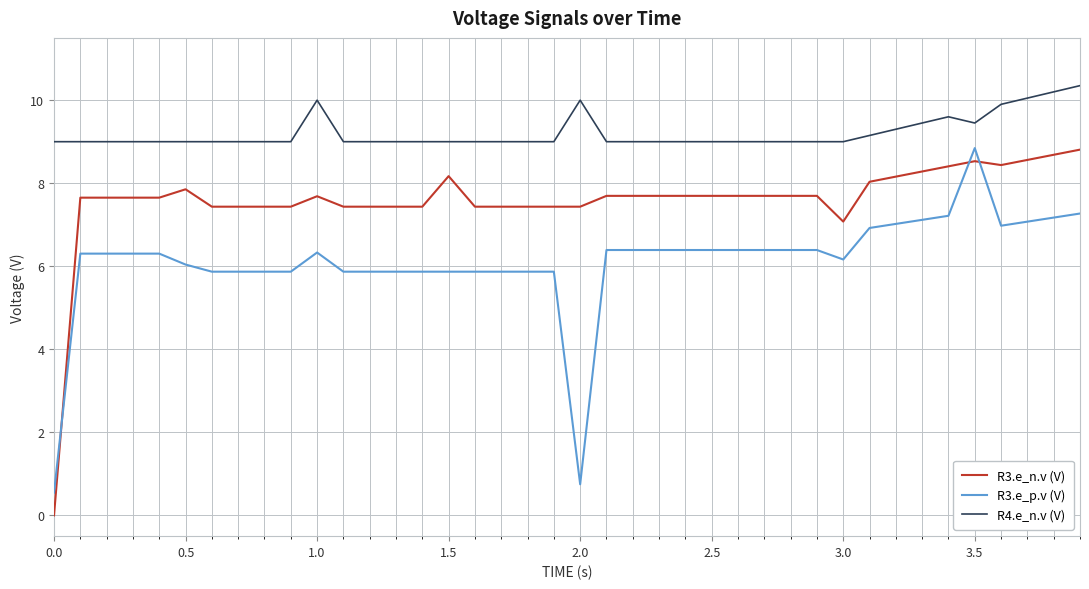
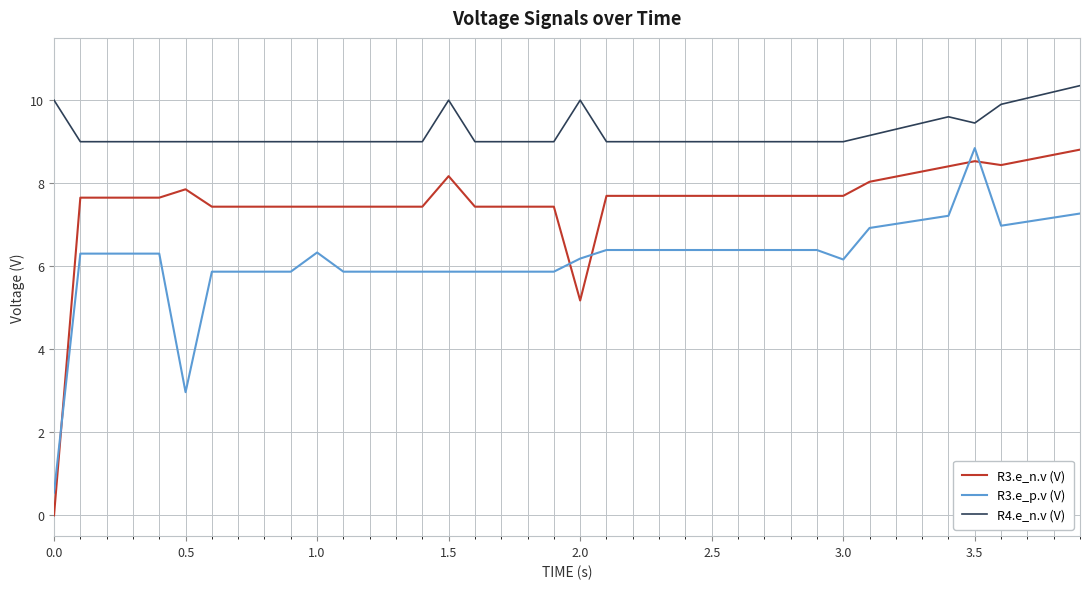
  {
    "R3.e_n.v (V)": {
      "0.0": 0.0,
      "0.5": 7.9,
-     "1.0": 7.7,
+     "1.0": 7.4,
      "1.5": 8.2,
-     "2.0": 7.4,
+     "2.0": 5.2,
      "2.5": 7.7,
-     "3.0": 7.1,
+     "3.0": 7.7,
      "3.5": 8.5
    },
    "R3.e_p.v (V)": {
      "0.0": 0.5,
-     "0.5": 6.0,
+     "0.5": 3.0,
      "1.0": 6.3,
      "1.5": 5.9,
-     "2.0": 0.7,
+     "2.0": 6.2,
      "2.5": 6.4,
      "3.0": 6.2,
      "3.5": 8.8
    },
    "R4.e_n.v (V)": {
-     "0.0": 9,
+     "0.0": 10,
      "0.5": 9,
-     "1.0": 10,
-     "1.5": 9,
+     "1.0": 9,
+     "1.5": 10,
      "2.0": 10,
      "2.5": 9,
      "3.0": 9,
      "3.5": 9.5
    }
  }
